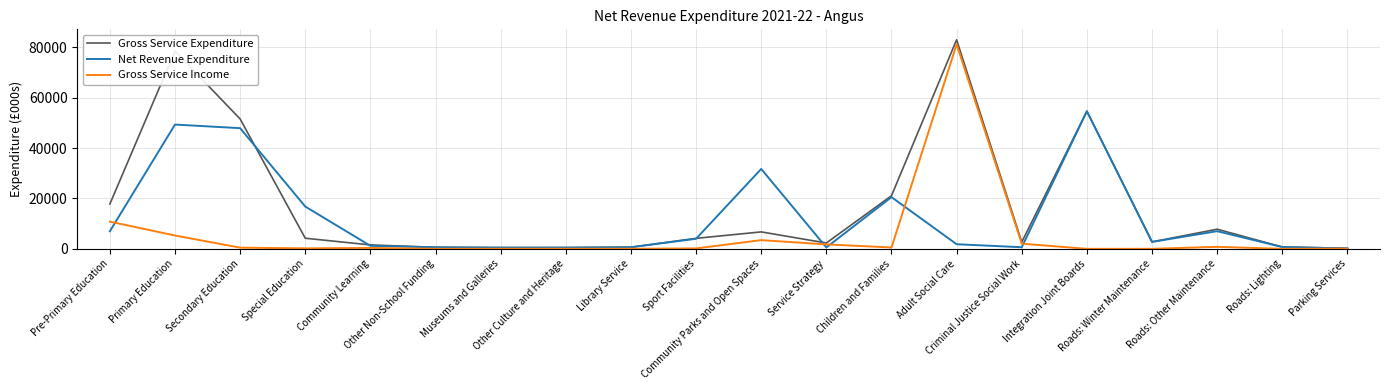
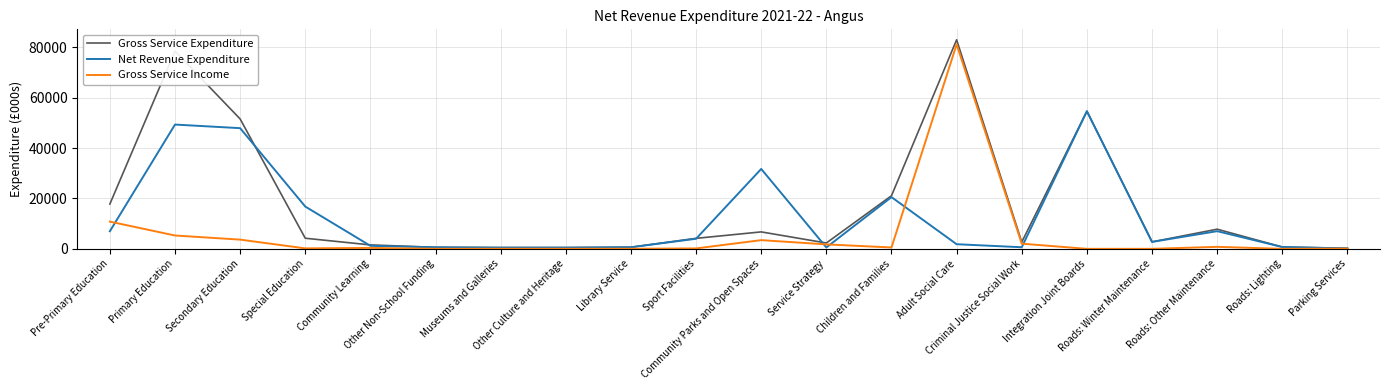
  {
    "Gross Service Expenditure": {
      "Pre-Primary Education": 18000,
      "Secondary Education": 52000,
      "Special Education": 4000,
      "Community Parks and Open Spaces": 7000,
      "Adult Social Care": 83000
    },
    "Net Revenue Expenditure": {
      "Pre-Primary Education": 7000,
      "Primary Education": 49000,
      "Secondary Education": 48000,
      "Special Education": 17000,
      "Community Parks and Open Spaces": 32000,
      "Service Strategy": 1000,
      "Adult Social Care": 2000,
      "Criminal Justice Social Work": 1000
    },
    "Gross Service Income": {
      "Pre-Primary Education": 11000,
      "Primary Education": 5000,
-     "Secondary Education": 0,
+     "Secondary Education": 4000,
      "Special Education": 0,
      "Sport Facilities": 0,
      "Community Parks and Open Spaces": 3000,
      "Children and Families": 1000,
      "Adult Social Care": 81000,
      "Integration Joint Boards": 0,
      "Roads: Winter Maintenance": 0,
      "Roads: Other Maintenance": 1000
    }
  }
